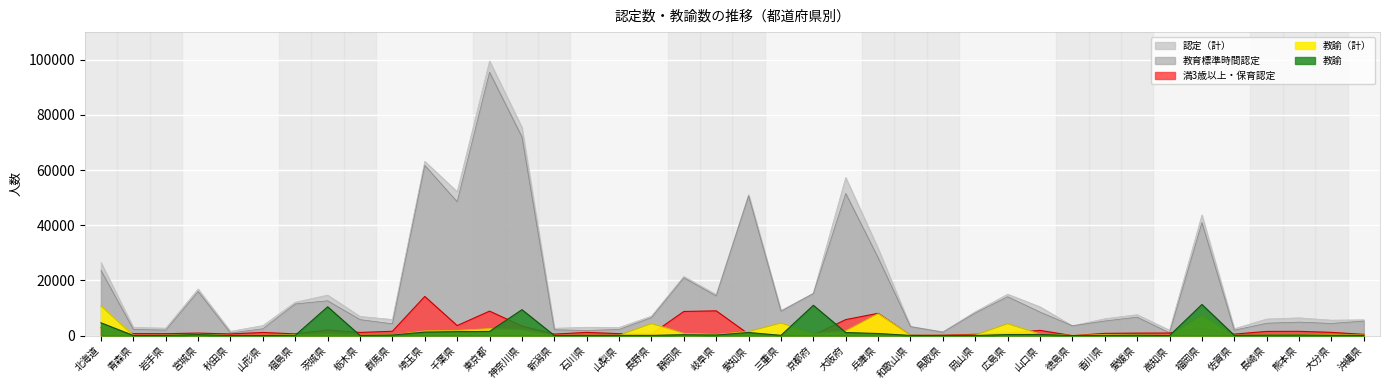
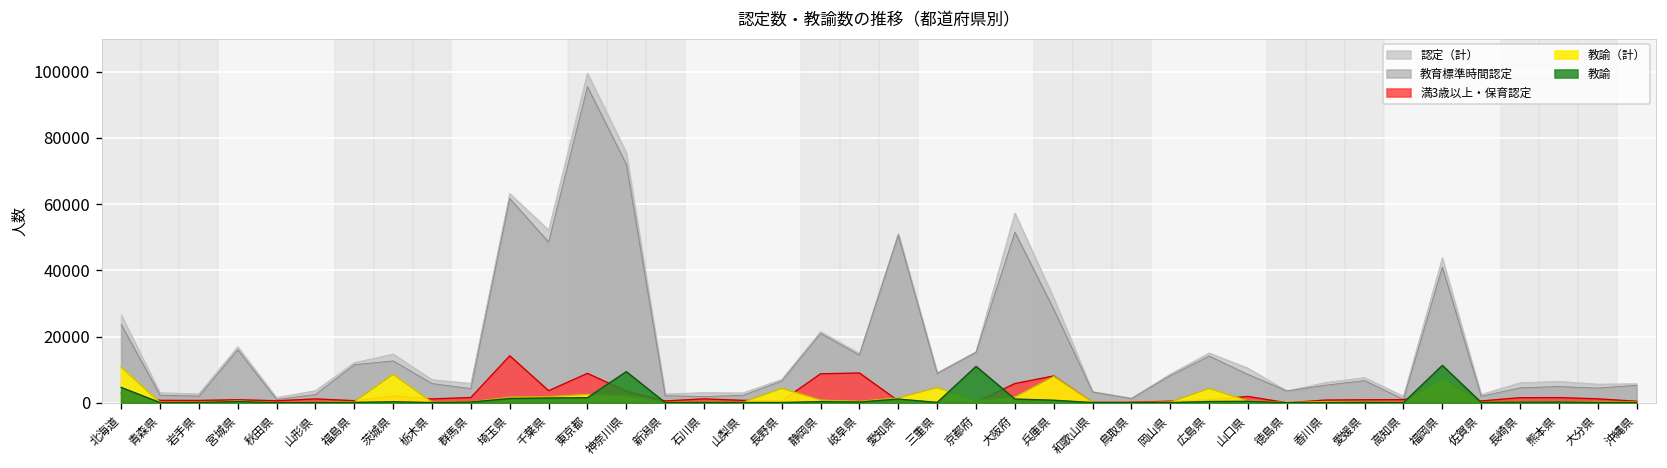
  {
    "満3歳以上・保育認定": {
      "北海道": 3000,
      "山形県": 1000,
      "茨城県": 2000,
      "栃木県": 1000,
      "群馬県": 2000,
      "埼玉県": 14000,
      "千葉県": 4000,
      "東京都": 9000,
      "神奈川県": 3000,
      "静岡県": 9000,
      "岐阜県": 9000,
      "大阪府": 6000,
      "山口県": 2000,
      "福岡県": 3000,
      "長崎県": 2000,
      "熊本県": 2000
    },
    "教諭（計）": {
      "北海道": 11000,
-     "茨城県": 1000,
+     "茨城県": 9000,
      "東京都": 3000,
      "神奈川県": 2000,
      "長野県": 4000,
      "三重県": 5000,
      "広島県": 4000,
      "福岡県": 7000
    },
    "教諭": {
      "北海道": 5000,
-     "茨城県": 10000,
+     "茨城県": 0,
      "東京都": 2000,
      "神奈川県": 9000,
      "京都府": 11000,
      "兵庫県": 1000,
      "福岡県": 11000
    }
  }
